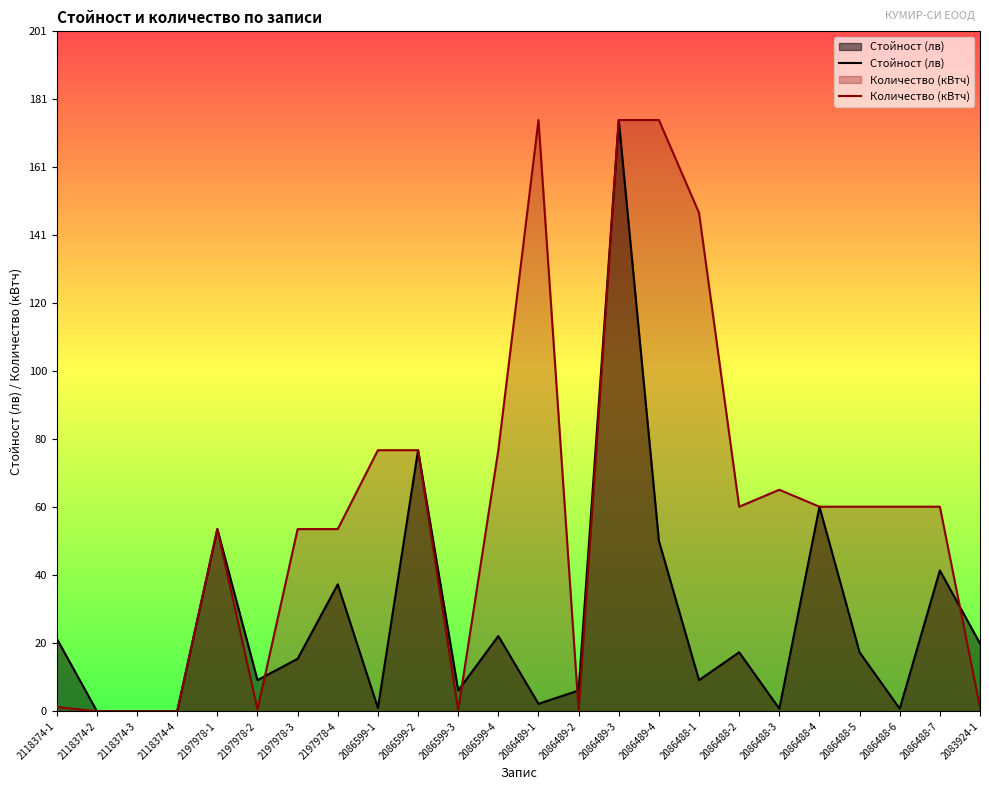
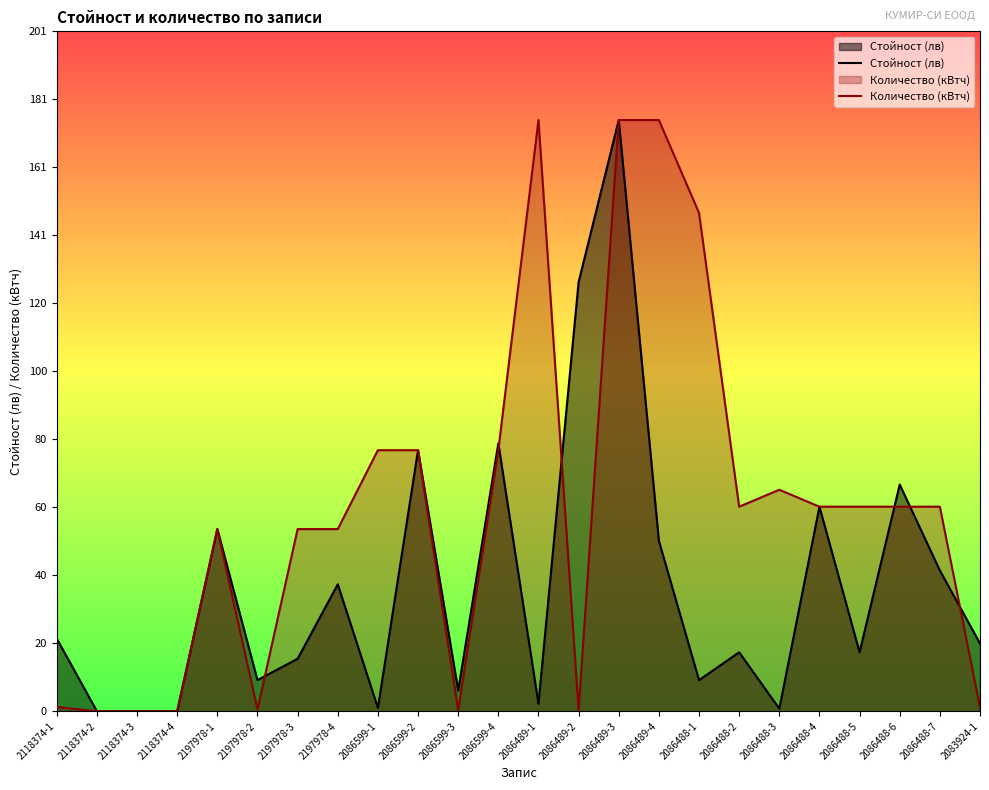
  {
    "Стойност (лв)": {
      "2118374-1": 21,
      "2197978-2": 9,
      "2197978-3": 16,
      "2197978-4": 37,
      "2086599-1": 1,
      "2086599-3": 6,
-     "2086599-4": 22,
+     "2086599-4": 79,
      "2086489-1": 2,
-     "2086489-2": 6,
+     "2086489-2": 127,
      "2086489-4": 50,
      "2086488-1": 9,
      "2086488-2": 17,
      "2086488-3": 1,
      "2086488-5": 17,
-     "2086488-6": 1,
+     "2086488-6": 67,
      "2086488-7": 42,
      "2083924-1": 20
    },
    "Количество (кВтч)": {
      "2118374-1": 1,
      "2197978-2": 1,
      "2197978-3": 54,
      "2197978-4": 54,
      "2086599-1": 77,
      "2086599-3": 0,
      "2086599-4": 77,
      "2086489-1": 175,
      "2086489-2": 0,
      "2086489-4": 175,
      "2086488-1": 147,
      "2086488-2": 60,
      "2086488-3": 65,
      "2086488-5": 60,
      "2086488-6": 60,
      "2086488-7": 60,
      "2083924-1": 1
    }
  }
